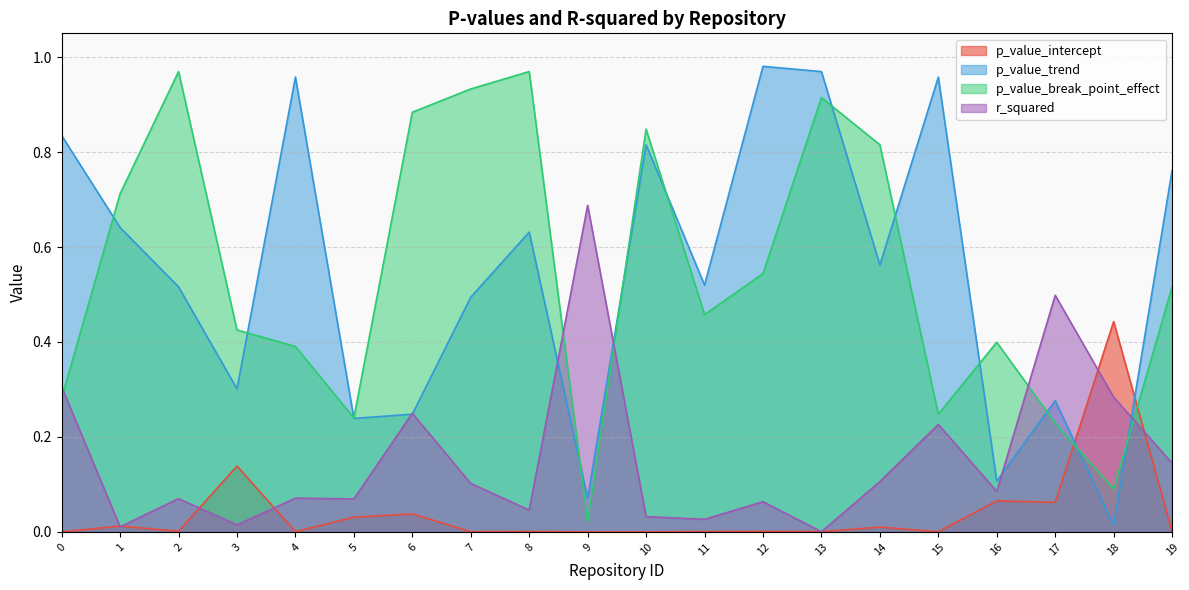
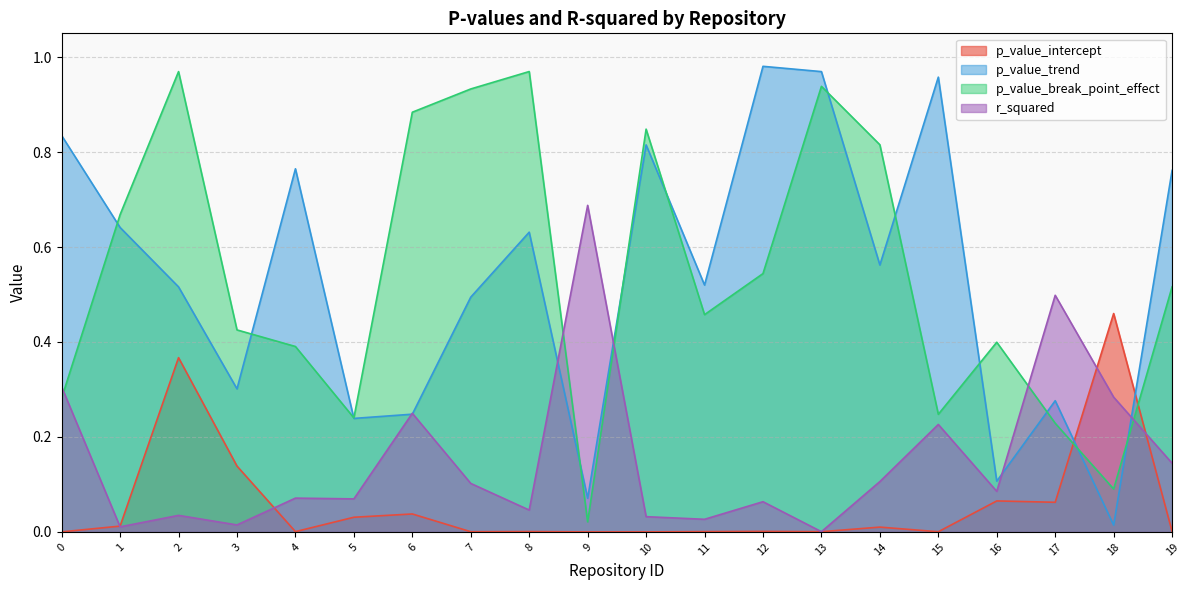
  {
    "p_value_intercept": {
      "0": 0.00,
-     "2": 0.00,
+     "2": 0.37,
      "3": 0.14,
      "4": 0.00,
      "5": 0.03,
      "6": 0.04,
      "7": 0.00,
      "8": 0.00,
      "9": 0.00,
      "10": 0.00,
      "11": 0.00,
      "12": 0.00,
      "14": 0.01,
      "15": 0.00,
      "16": 0.07,
      "17": 0.06,
-     "18": 0.44,
+     "18": 0.46,
      "19": 0.00
    },
    "p_value_trend": {
      "0": 0.83,
      "1": 0.64,
      "2": 0.52,
      "3": 0.30,
-     "4": 0.96,
+     "4": 0.76,
      "7": 0.49,
      "8": 0.63,
      "9": 0.07,
      "10": 0.82,
      "11": 0.52,
      "12": 0.98,
      "13": 0.97,
      "14": 0.56,
      "15": 0.96,
      "16": 0.11,
      "17": 0.28,
      "18": 0.01,
      "19": 0.76
    },
    "p_value_break_point_effect": {
      "0": 0.28,
-     "1": 0.71,
+     "1": 0.67,
      "2": 0.97,
      "3": 0.43,
      "4": 0.39,
      "6": 0.88,
      "7": 0.93,
      "8": 0.97,
      "9": 0.02,
      "10": 0.85,
      "11": 0.46,
      "12": 0.54,
-     "13": 0.91,
+     "13": 0.94,
      "14": 0.82,
      "15": 0.25,
      "16": 0.40,
      "17": 0.23,
      "18": 0.09,
      "19": 0.52
    },
    "r_squared": {
      "0": 0.31,
-     "2": 0.07,
+     "2": 0.03,
      "3": 0.01,
      "4": 0.07,
      "5": 0.07,
      "7": 0.10,
      "8": 0.05,
      "9": 0.69,
      "10": 0.03,
      "11": 0.03,
      "12": 0.06,
      "14": 0.11,
      "15": 0.23,
      "16": 0.09,
      "17": 0.50,
      "18": 0.28,
      "19": 0.14
    }
  }
